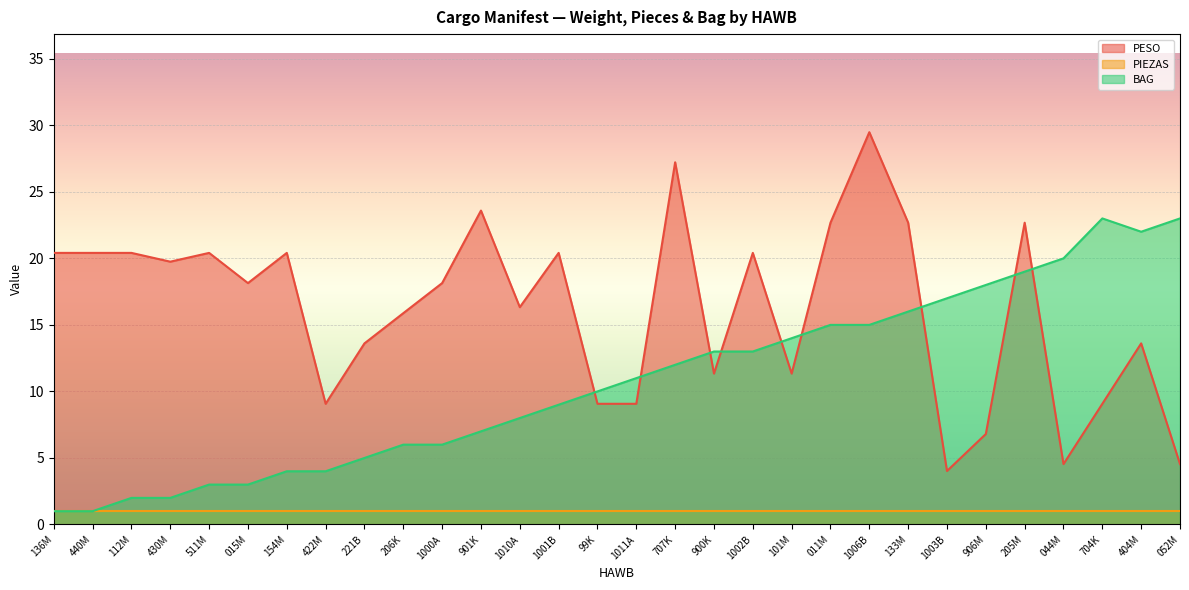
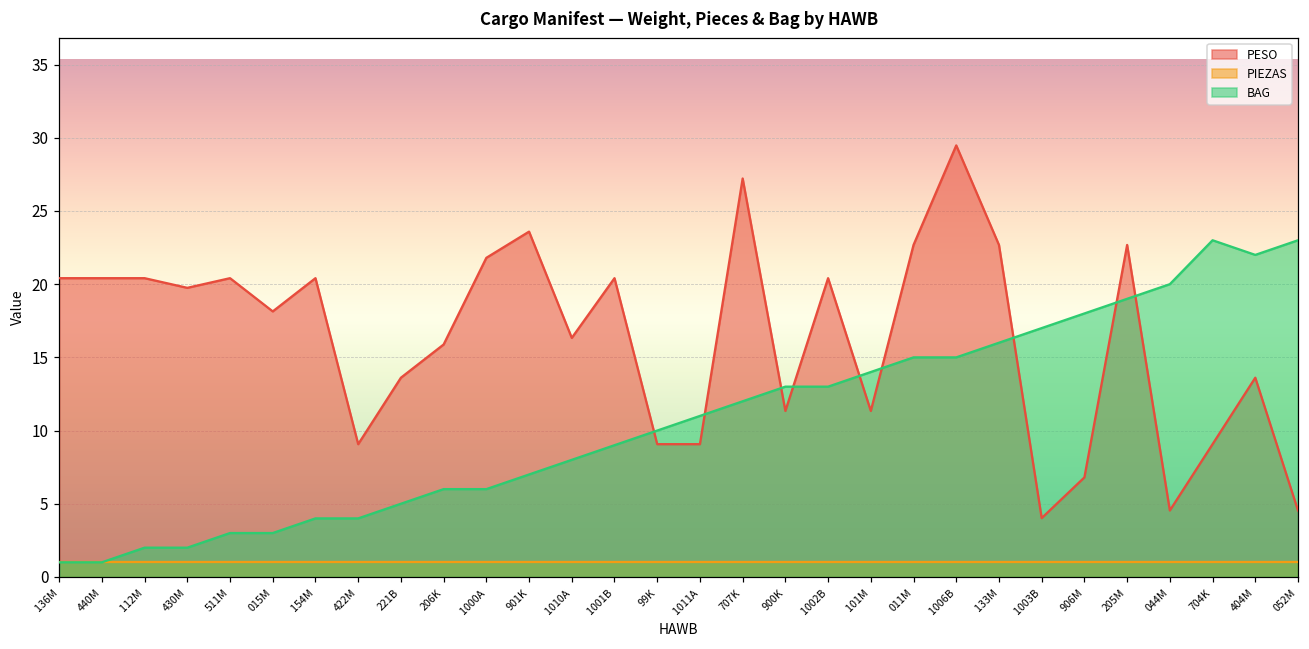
  {
    "PESO": {
      "136M": 20.4,
      "440M": 20.4,
      "112M": 20.4,
      "430M": 19.8,
      "511M": 20.4,
      "015M": 18.1,
      "154M": 20.4,
      "422M": 9.1,
      "221B": 13.6,
      "206K": 15.9,
-     "1000A": 18.1,
+     "1000A": 21.8,
      "901K": 23.6,
      "1010A": 16.3,
      "1001B": 20.4,
      "99K": 9.1,
      "1011A": 9.1,
      "707K": 27.2,
      "900K": 11.3,
      "1002B": 20.4,
      "101M": 11.3,
      "011M": 22.7,
      "1006B": 29.5,
      "133M": 22.7,
      "1003B": 4.0,
      "906M": 6.8,
      "205M": 22.7,
      "044M": 4.5,
      "704K": 9.1,
      "404M": 13.6,
      "052M": 4.5
    },
    "PIEZAS": {
      "112M": 1.0,
      "430M": 1.0,
      "511M": 1.0,
      "015M": 1.0,
      "154M": 1.0,
      "422M": 1.0,
      "221B": 1.0,
      "206K": 1.0,
      "1000A": 1.0,
      "901K": 1.0,
      "1010A": 1.0,
      "1001B": 1.0,
      "99K": 1.0,
      "1011A": 1.0,
      "707K": 1.0,
      "900K": 1.0,
      "1002B": 1.0,
      "101M": 1.0,
      "011M": 1.0,
      "1006B": 1.0,
      "133M": 1.0,
      "1003B": 1.0,
      "906M": 1.0,
      "205M": 1.0,
      "044M": 1.0,
      "704K": 1.0,
      "404M": 1.0,
      "052M": 1.0
    },
    "BAG": {
      "112M": 2.0,
      "430M": 2.0,
      "511M": 3.0,
      "015M": 3.0,
      "154M": 4.0,
      "422M": 4.0,
      "221B": 5.0,
      "206K": 6.0,
      "1000A": 6.0,
      "901K": 7.0,
      "1010A": 8.0,
      "1001B": 9.0,
      "99K": 10.0,
      "1011A": 11.0,
      "707K": 12.0,
      "900K": 13.0,
      "1002B": 13.0,
      "101M": 14.0,
      "011M": 15.0,
      "1006B": 15.0,
      "133M": 16.0,
      "1003B": 17.0,
      "906M": 18.0,
      "205M": 19.0,
      "044M": 20.0,
      "704K": 23.0,
      "404M": 22.0,
      "052M": 23.0
    }
  }
